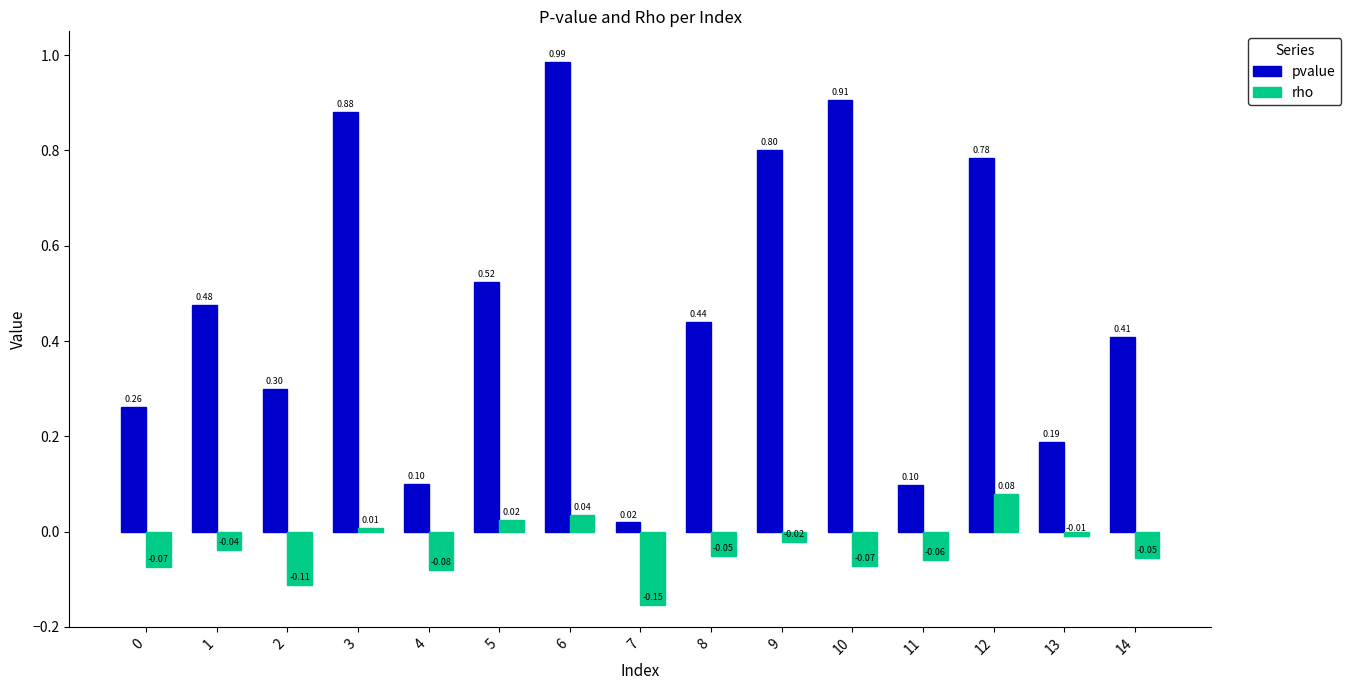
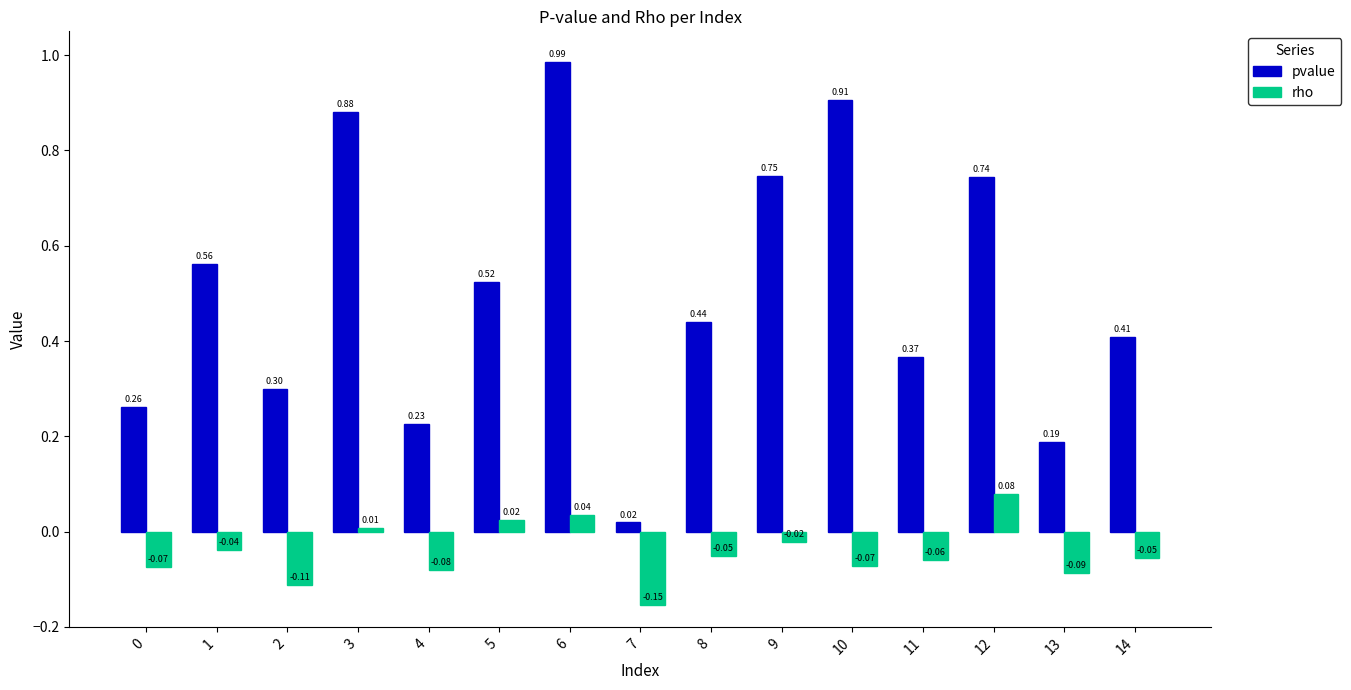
  {
    "pvalue": {
      "0": 0.26,
-     "1": 0.48,
+     "1": 0.56,
      "2": 0.30,
      "3": 0.88,
-     "4": 0.10,
+     "4": 0.23,
      "5": 0.52,
      "6": 0.99,
      "7": 0.02,
      "8": 0.44,
-     "9": 0.80,
+     "9": 0.75,
      "10": 0.91,
-     "11": 0.10,
-     "12": 0.78,
+     "11": 0.37,
+     "12": 0.74,
      "13": 0.19,
      "14": 0.41
    },
    "rho": {
      "0": -0.07,
      "1": -0.04,
      "2": -0.11,
      "3": 0.01,
      "4": -0.08,
      "5": 0.02,
      "6": 0.04,
      "7": -0.15,
      "8": -0.05,
      "9": -0.02,
      "10": -0.07,
      "11": -0.06,
      "12": 0.08,
-     "13": -0.01,
+     "13": -0.09,
      "14": -0.05
    }
  }
